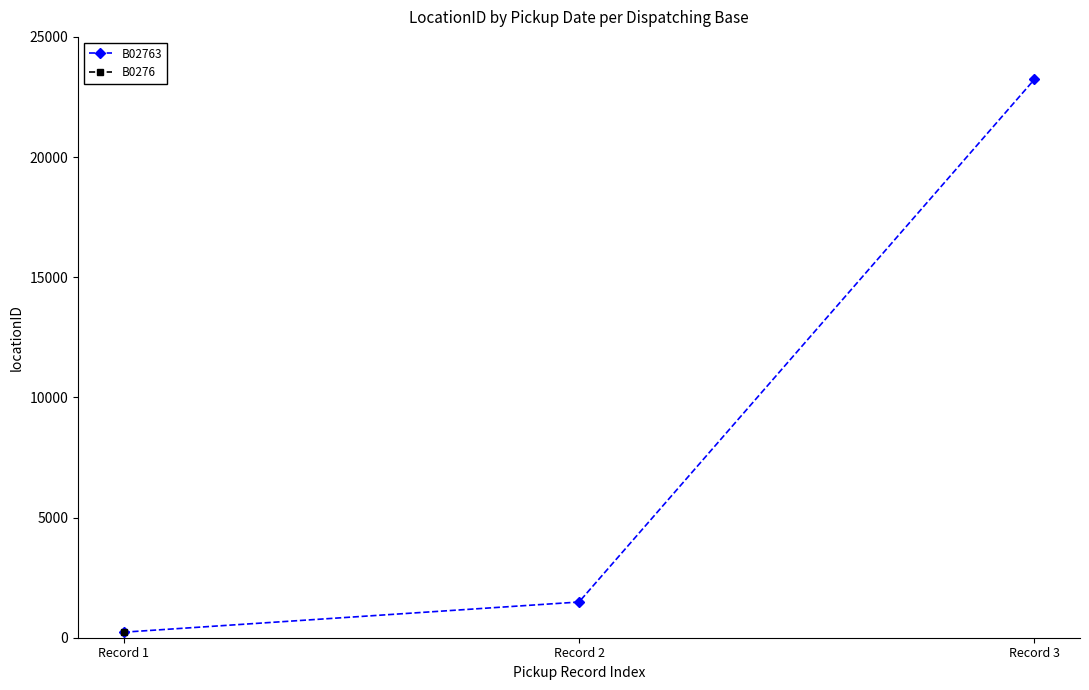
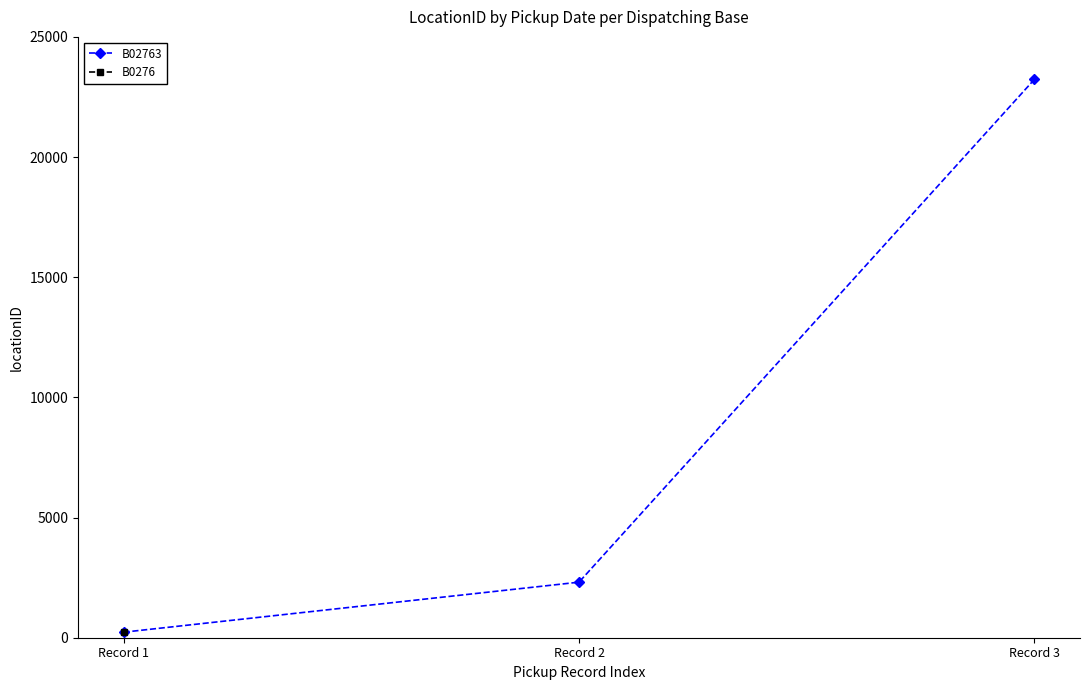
  {
    "B02763": {
-     "Record 2": 1500,
+     "Record 2": 2300,
      "Record 3": 23200
    }
  }
